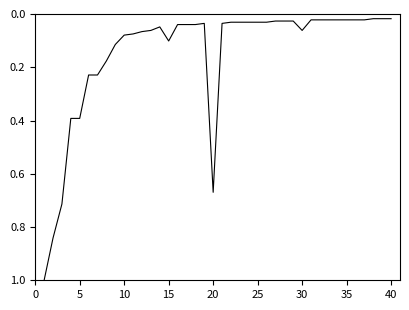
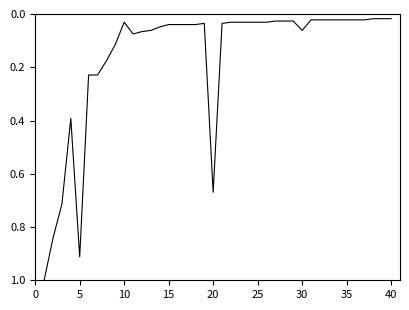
  {
-   "5": 0.39,
-   "10": 0.08,
-   "15": 0.10,
+   "5": 0.91,
+   "10": 0.03,
+   "15": 0.04,
    "20": 0.67,
    "25": 0.03,
    "30": 0.06,
    "35": 0.02,
    "40": 0.02
  }
